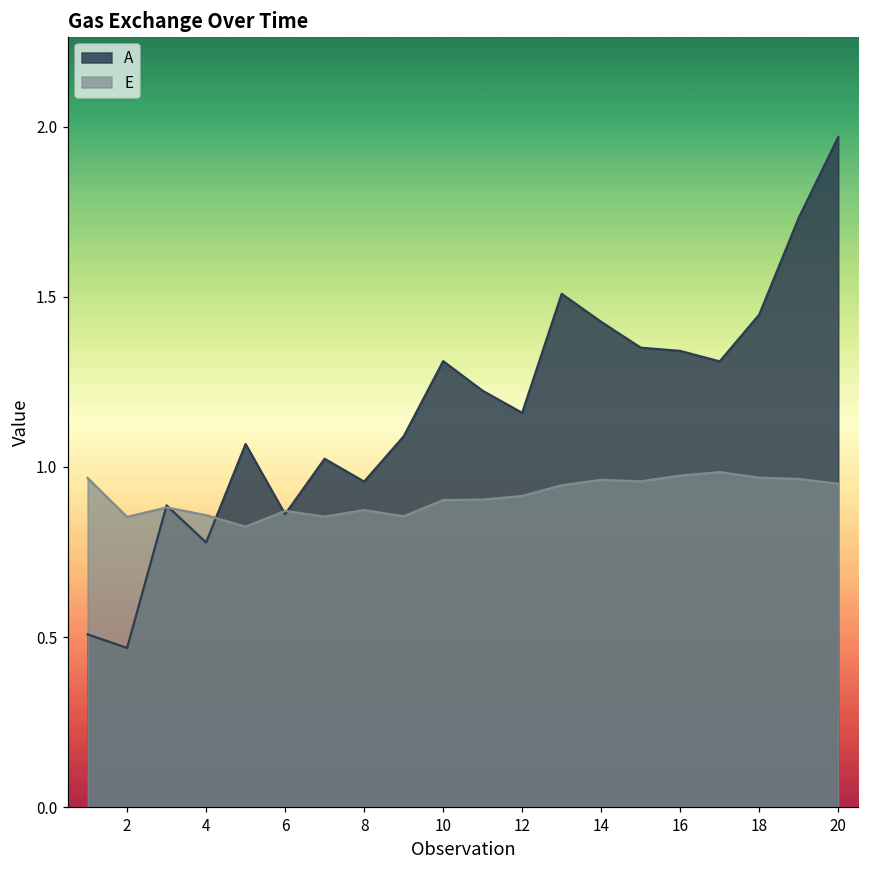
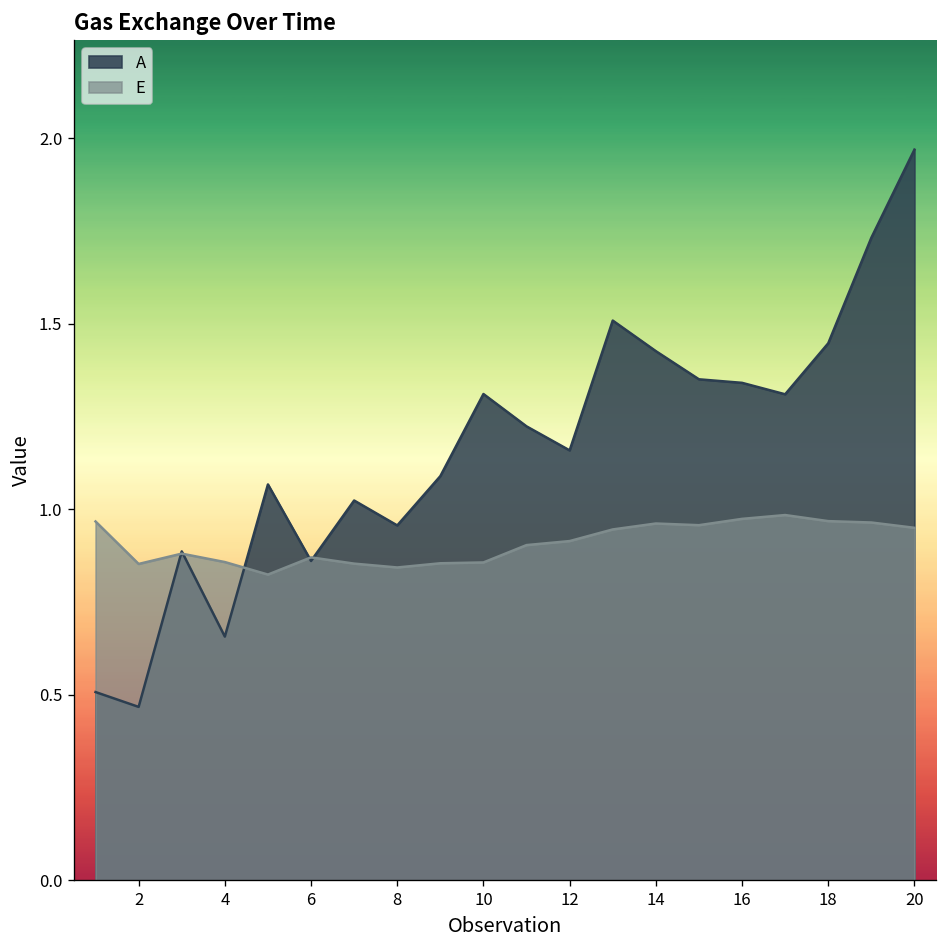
  {
    "A": {
      "2": 0.47,
-     "4": 0.78,
+     "4": 0.66,
      "6": 0.86,
      "8": 0.96,
      "10": 1.31,
      "12": 1.16,
      "14": 1.43,
      "16": 1.34,
      "18": 1.45,
      "20": 1.97
    },
    "E": {
      "2": 0.85,
      "4": 0.86,
      "6": 0.87,
-     "8": 0.87,
-     "10": 0.90,
+     "8": 0.84,
+     "10": 0.86,
      "12": 0.91,
      "14": 0.96,
      "16": 0.97,
      "18": 0.97,
      "20": 0.95
    }
  }
